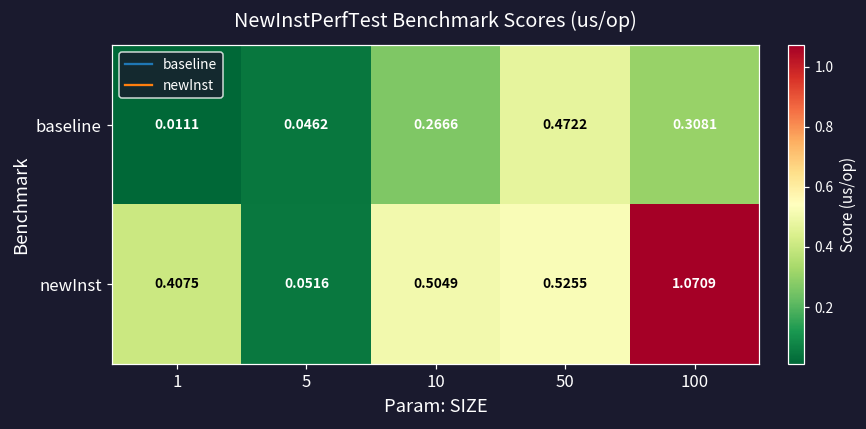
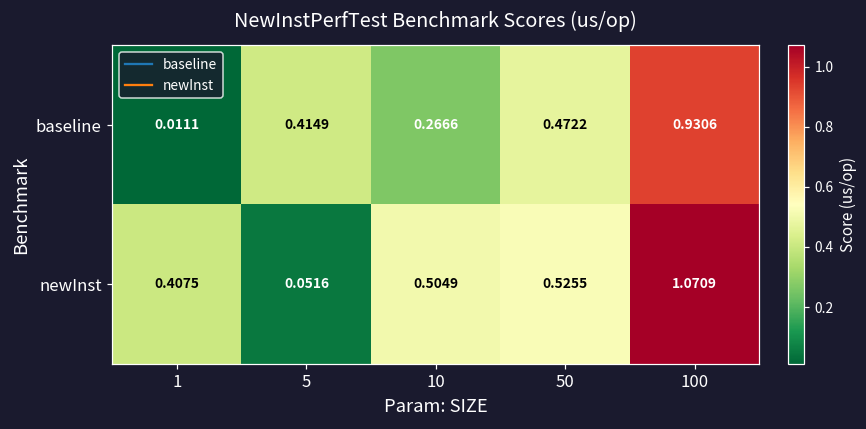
  {
    "baseline": {
      "1": 0.0111,
-     "5": 0.0462,
+     "5": 0.4149,
      "10": 0.2666,
      "50": 0.4722,
-     "100": 0.3081
+     "100": 0.9306
    },
    "newInst": {
      "1": 0.4075,
      "5": 0.0516,
      "10": 0.5049,
      "50": 0.5255,
      "100": 1.0709
    }
  }
